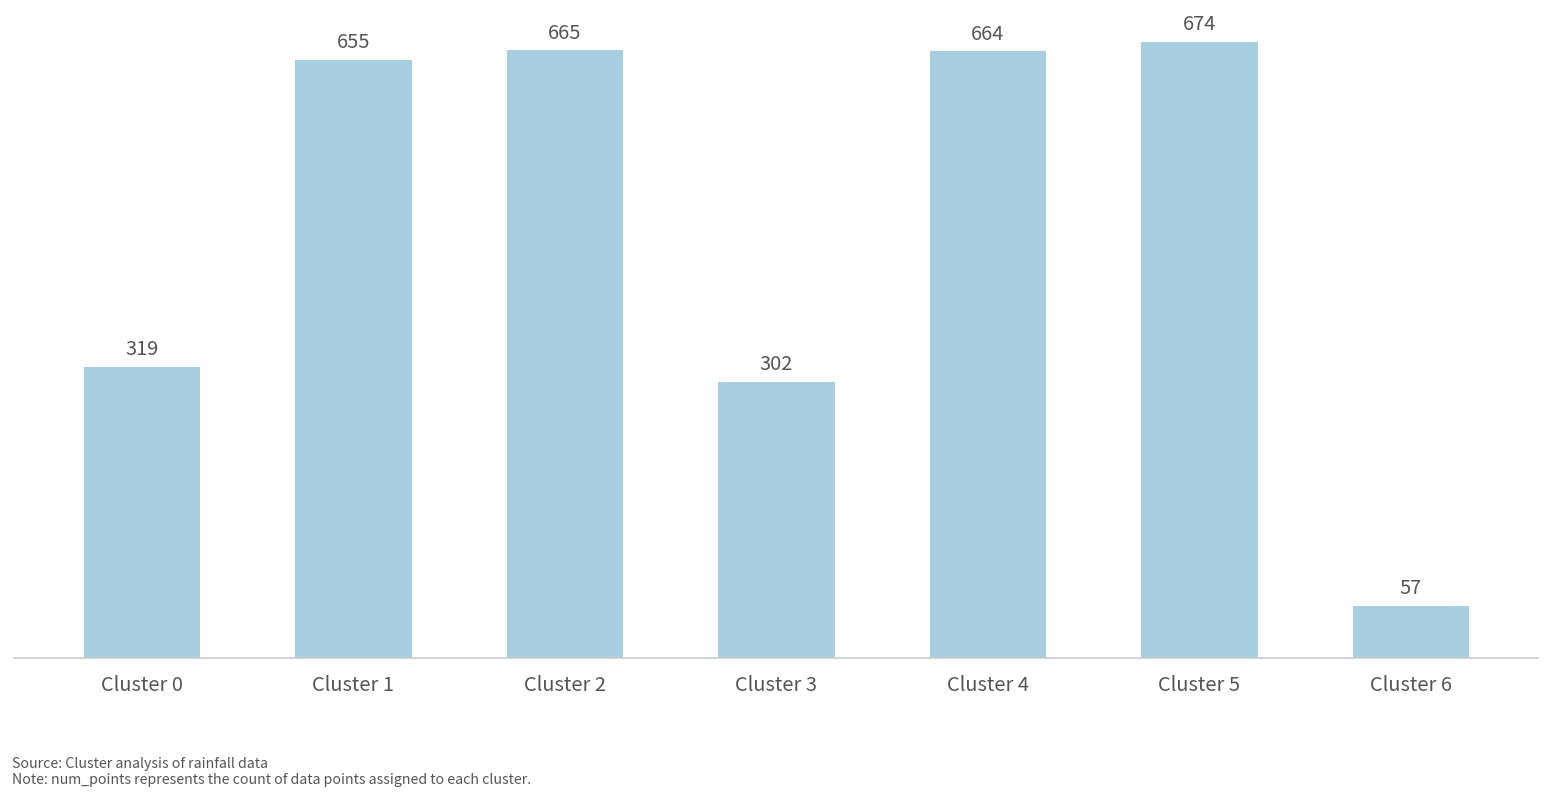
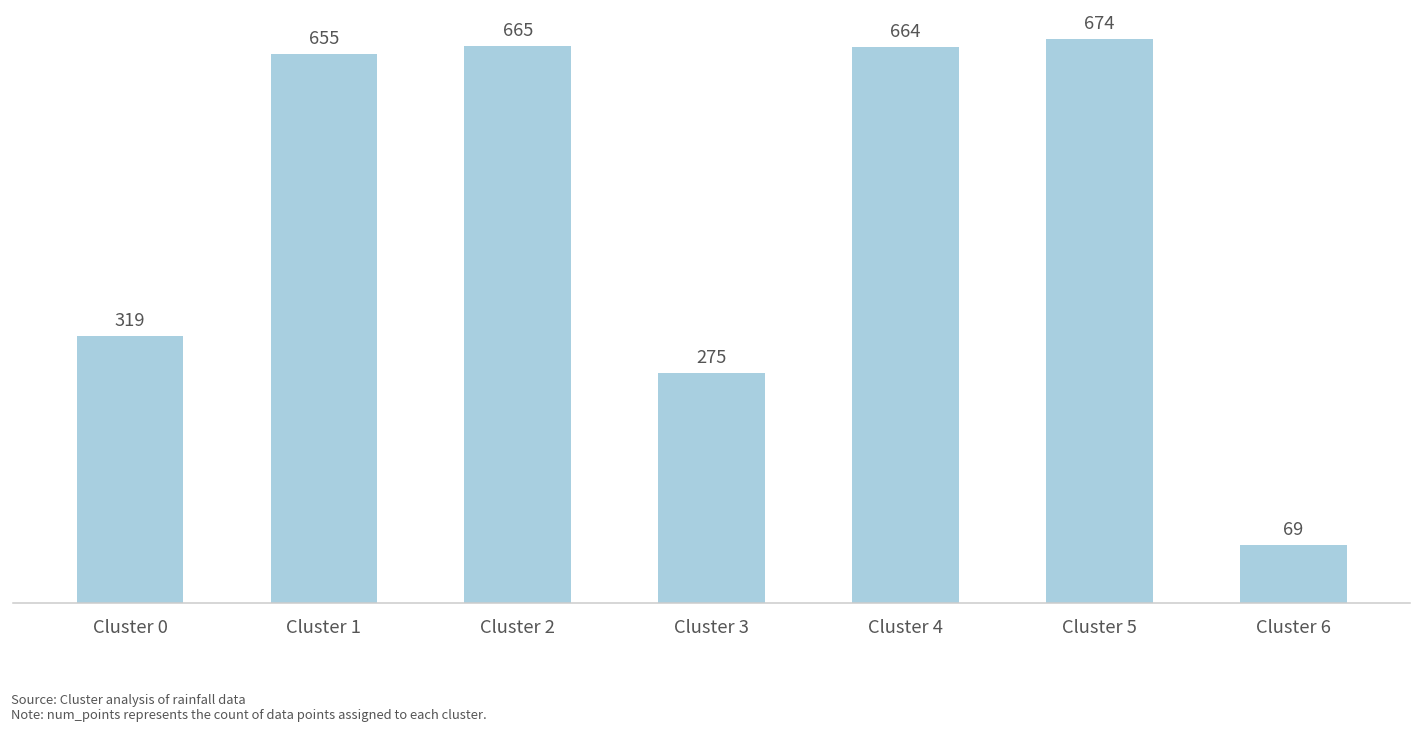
  {
    "Cluster 0": 319,
    "Cluster 1": 655,
    "Cluster 2": 665,
-   "Cluster 3": 302,
+   "Cluster 3": 275,
    "Cluster 4": 664,
    "Cluster 5": 674,
-   "Cluster 6": 57
+   "Cluster 6": 69
  }
